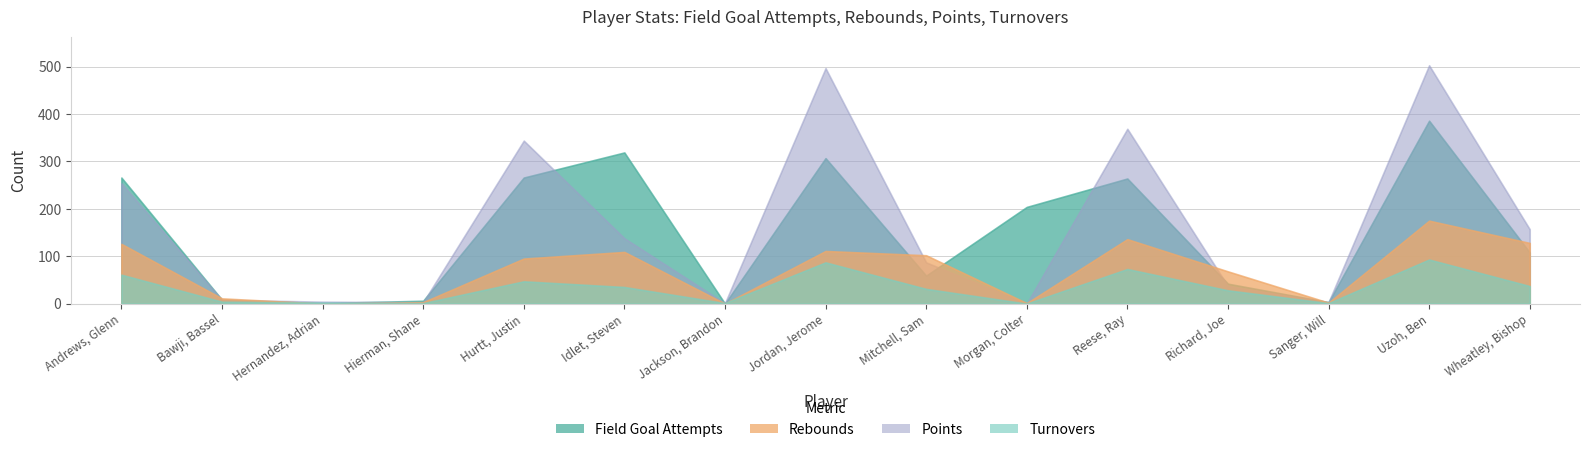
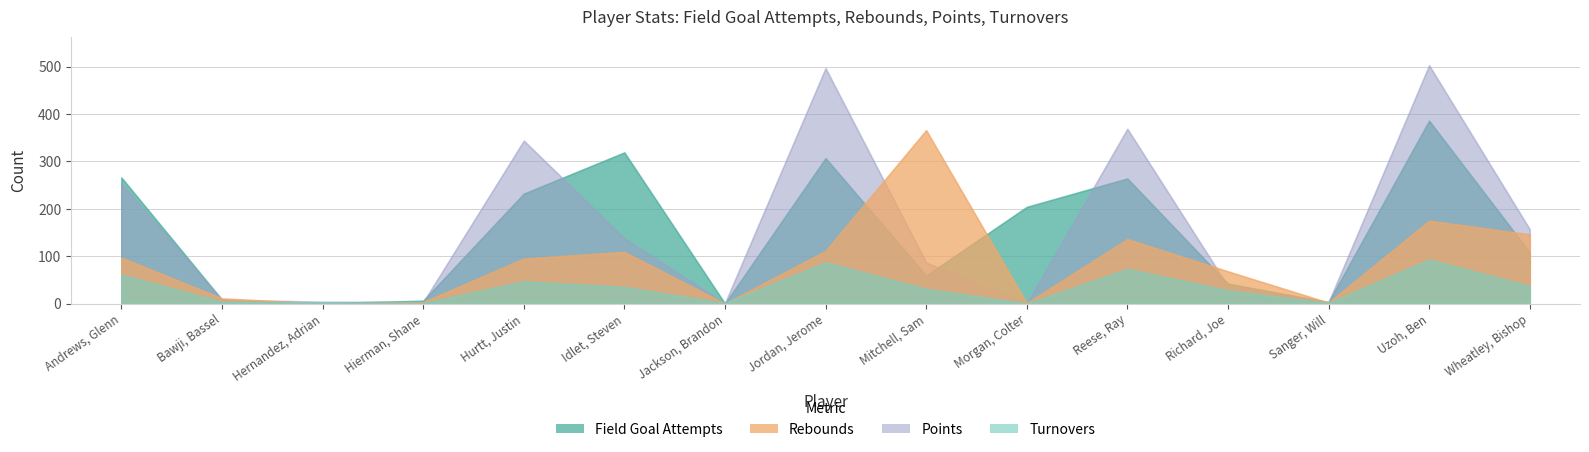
  {
    "Field Goal Attempts": {
      "Andrews, Glenn": 270,
-     "Hurtt, Justin": 270,
+     "Hurtt, Justin": 230,
      "Idlet, Steven": 320,
      "Jordan, Jerome": 310,
      "Mitchell, Sam": 60,
      "Morgan, Colter": 200,
      "Reese, Ray": 260,
      "Uzoh, Ben": 390,
      "Wheatley, Bishop": 110
    },
    "Rebounds": {
-     "Andrews, Glenn": 130,
+     "Andrews, Glenn": 100,
      "Hurtt, Justin": 100,
      "Idlet, Steven": 110,
      "Jordan, Jerome": 110,
-     "Mitchell, Sam": 100,
+     "Mitchell, Sam": 370,
      "Reese, Ray": 140,
      "Richard, Joe": 70,
      "Uzoh, Ben": 180,
-     "Wheatley, Bishop": 130
+     "Wheatley, Bishop": 150
    }
  }
